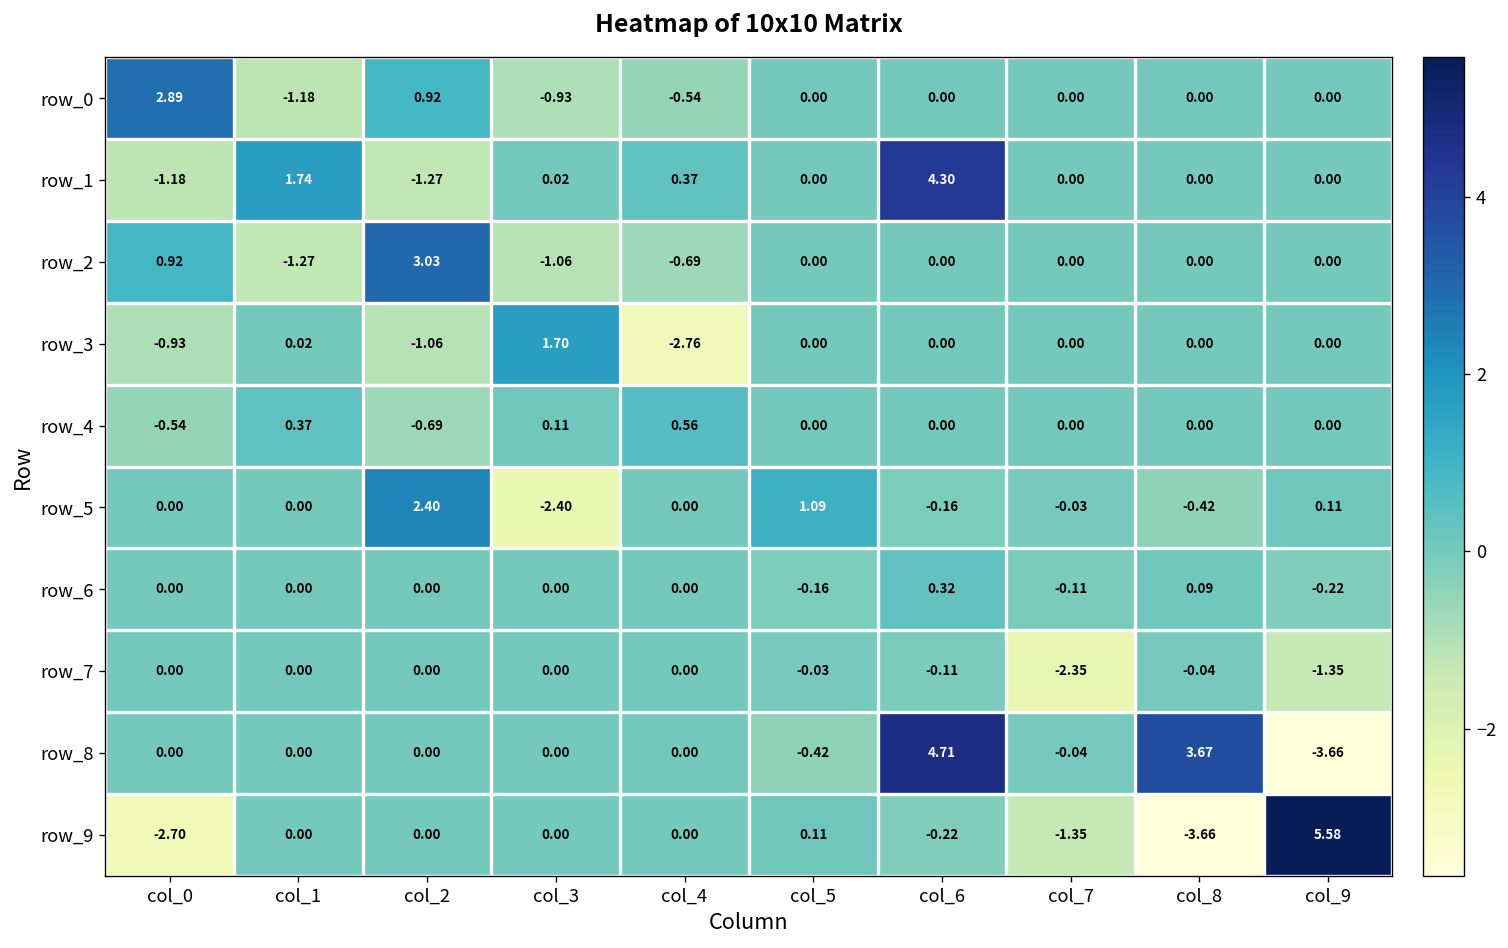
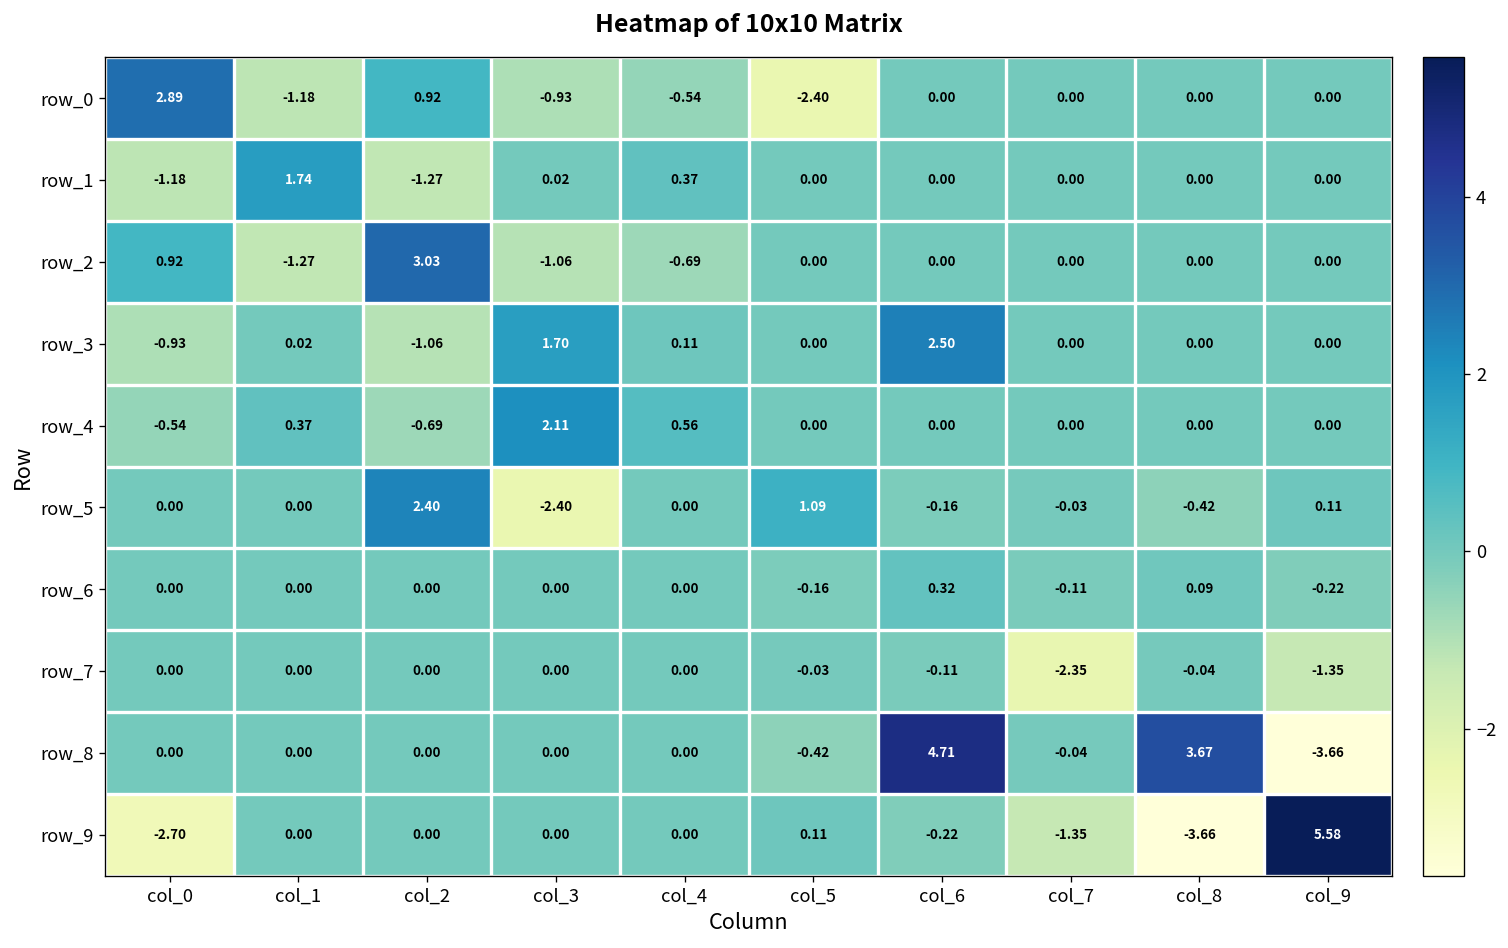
  {
    "row_0": {
      "col_0": 2.89,
      "col_1": -1.18,
      "col_2": 0.92,
      "col_3": -0.93,
      "col_4": -0.54,
-     "col_5": 0.00,
+     "col_5": -2.40,
      "col_6": 0.00,
      "col_7": 0.00,
      "col_8": 0.00,
      "col_9": 0.00
    },
    "row_1": {
      "col_0": -1.18,
      "col_1": 1.74,
      "col_2": -1.27,
      "col_3": 0.02,
      "col_4": 0.37,
      "col_5": 0.00,
-     "col_6": 4.30,
+     "col_6": 0.00,
      "col_7": 0.00,
      "col_8": 0.00,
      "col_9": 0.00
    },
    "row_2": {
      "col_0": 0.92,
      "col_1": -1.27,
      "col_2": 3.03,
      "col_3": -1.06,
      "col_4": -0.69,
      "col_5": 0.00,
      "col_6": 0.00,
      "col_7": 0.00,
      "col_8": 0.00,
      "col_9": 0.00
    },
    "row_3": {
      "col_0": -0.93,
      "col_1": 0.02,
      "col_2": -1.06,
      "col_3": 1.70,
-     "col_4": -2.76,
+     "col_4": 0.11,
      "col_5": 0.00,
-     "col_6": 0.00,
+     "col_6": 2.50,
      "col_7": 0.00,
      "col_8": 0.00,
      "col_9": 0.00
    },
    "row_4": {
      "col_0": -0.54,
      "col_1": 0.37,
      "col_2": -0.69,
-     "col_3": 0.11,
+     "col_3": 2.11,
      "col_4": 0.56,
      "col_5": 0.00,
      "col_6": 0.00,
      "col_7": 0.00,
      "col_8": 0.00,
      "col_9": 0.00
    },
    "row_5": {
      "col_0": 0.00,
      "col_1": 0.00,
      "col_2": 2.40,
      "col_3": -2.40,
      "col_4": 0.00,
      "col_5": 1.09,
      "col_6": -0.16,
      "col_7": -0.03,
      "col_8": -0.42,
      "col_9": 0.11
    },
    "row_6": {
      "col_0": 0.00,
      "col_1": 0.00,
      "col_2": 0.00,
      "col_3": 0.00,
      "col_4": 0.00,
      "col_5": -0.16,
      "col_6": 0.32,
      "col_7": -0.11,
      "col_8": 0.09,
      "col_9": -0.22
    },
    "row_7": {
      "col_0": 0.00,
      "col_1": 0.00,
      "col_2": 0.00,
      "col_3": 0.00,
      "col_4": 0.00,
      "col_5": -0.03,
      "col_6": -0.11,
      "col_7": -2.35,
      "col_8": -0.04,
      "col_9": -1.35
    },
    "row_8": {
      "col_0": 0.00,
      "col_1": 0.00,
      "col_2": 0.00,
      "col_3": 0.00,
      "col_4": 0.00,
      "col_5": -0.42,
      "col_6": 4.71,
      "col_7": -0.04,
      "col_8": 3.67,
      "col_9": -3.66
    },
    "row_9": {
      "col_0": -2.70,
      "col_1": 0.00,
      "col_2": 0.00,
      "col_3": 0.00,
      "col_4": 0.00,
      "col_5": 0.11,
      "col_6": -0.22,
      "col_7": -1.35,
      "col_8": -3.66,
      "col_9": 5.58
    }
  }
